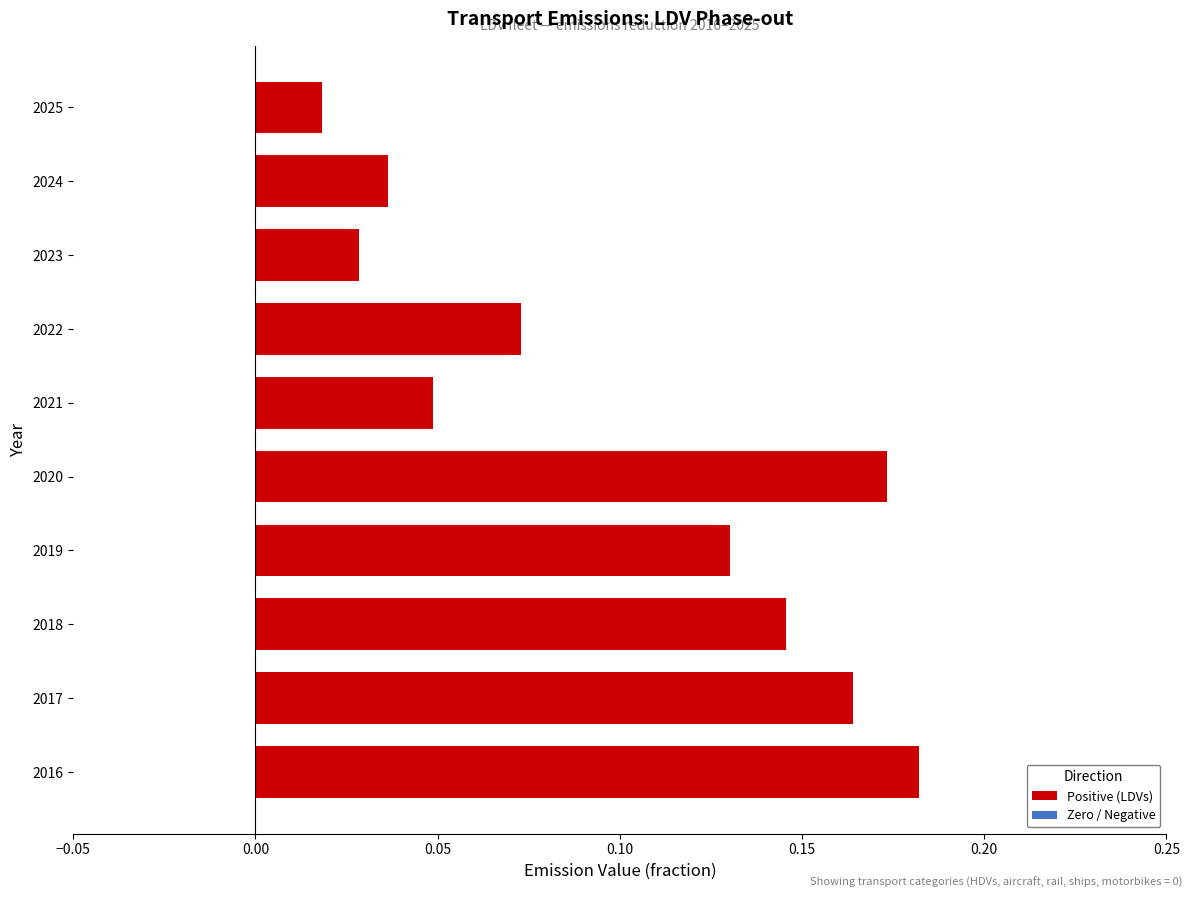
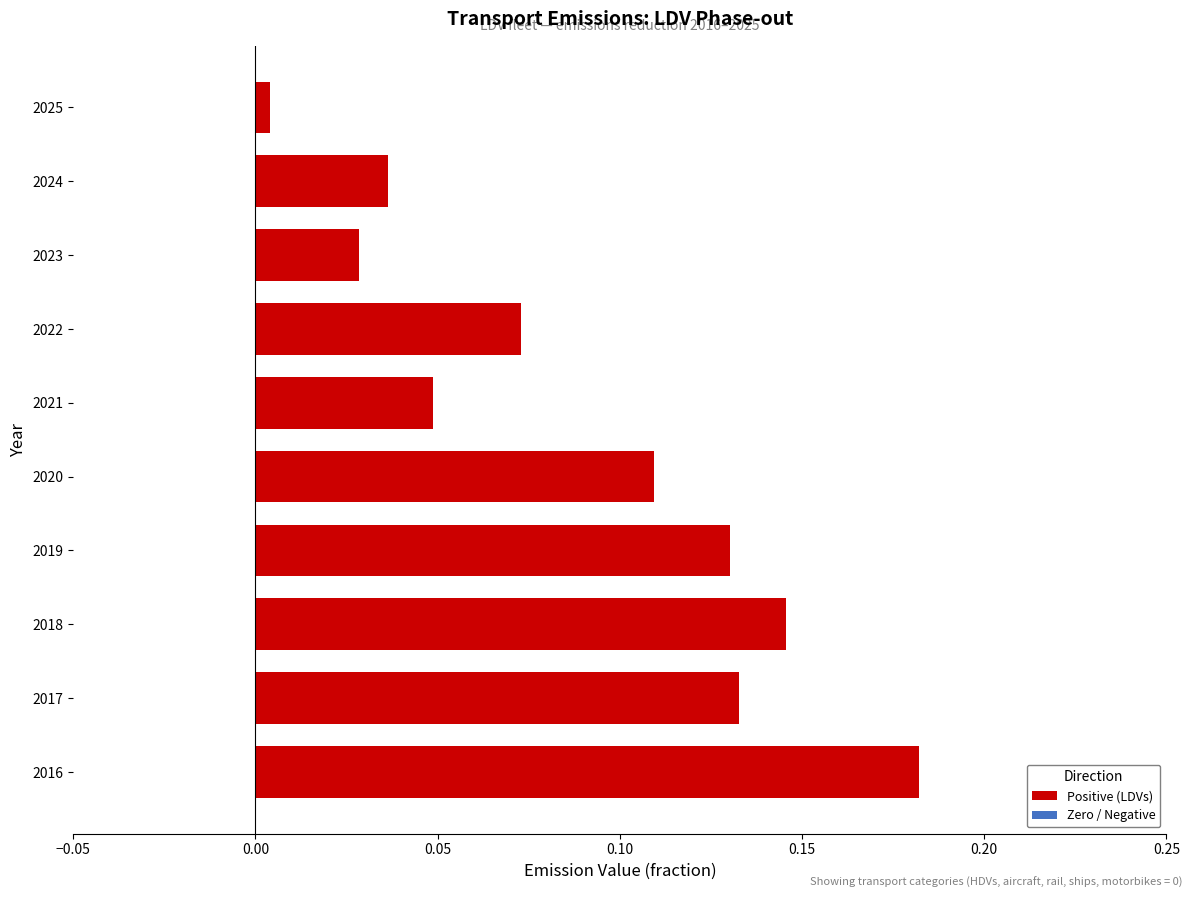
  {
-   "2025": 0.018,
+   "2025": 0.004,
    "2024": 0.036,
    "2023": 0.029,
    "2022": 0.073,
    "2021": 0.049,
-   "2020": 0.173,
+   "2020": 0.109,
    "2019": 0.130,
    "2018": 0.146,
-   "2017": 0.164,
+   "2017": 0.133,
    "2016": 0.182
  }
